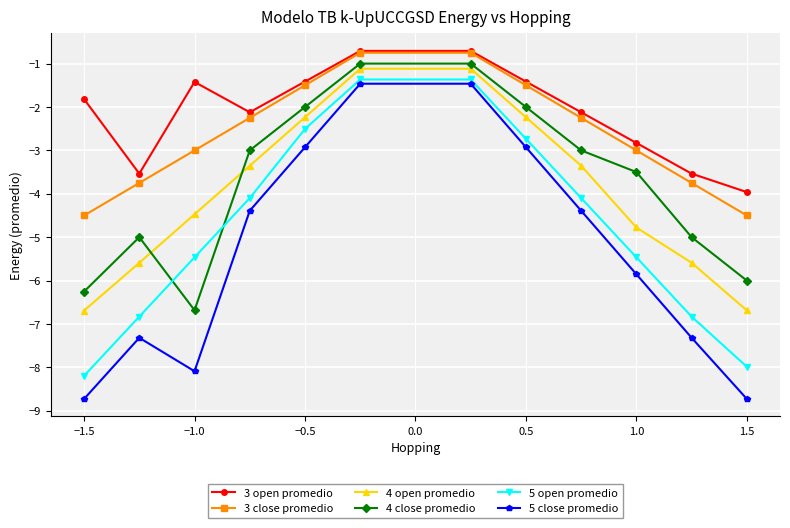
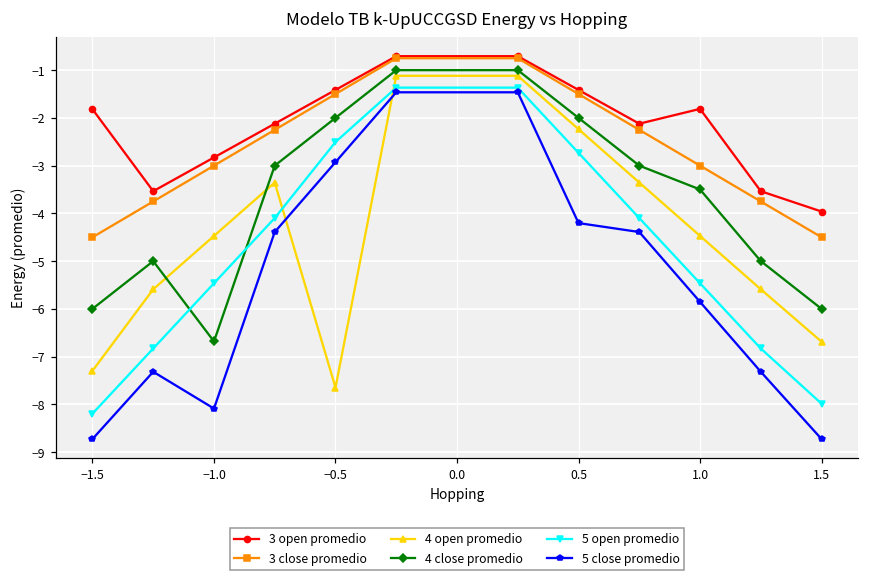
  {
    "3 open promedio": {
      "−1.5": -1.8,
-     "−1.0": -1.4,
+     "−1.0": -2.8,
      "−0.5": -1.4,
      "0.5": -1.4,
-     "1.0": -2.8,
+     "1.0": -1.8,
      "1.5": -4.0
    },
    "3 close promedio": {
      "−1.5": -4.5,
      "−1.0": -3.0,
      "−0.5": -1.5,
      "0.5": -1.5,
      "1.0": -3.0,
      "1.5": -4.5
    },
    "4 open promedio": {
-     "−1.5": -6.7,
+     "−1.5": -7.3,
      "−1.0": -4.5,
-     "−0.5": -2.2,
+     "−0.5": -7.6,
      "0.5": -2.2,
-     "1.0": -4.8,
+     "1.0": -4.5,
      "1.5": -6.7
    },
    "4 close promedio": {
-     "−1.5": -6.3,
+     "−1.5": -6.0,
      "−1.0": -6.7,
      "−0.5": -2.0,
      "0.5": -2.0,
      "1.0": -3.5,
      "1.5": -6.0
    },
    "5 open promedio": {
      "−1.5": -8.2,
      "−1.0": -5.5,
      "−0.5": -2.5,
      "0.5": -2.7,
      "1.0": -5.5,
      "1.5": -8.0
    },
    "5 close promedio": {
      "−1.5": -8.7,
      "−1.0": -8.1,
      "−0.5": -2.9,
-     "0.5": -2.9,
+     "0.5": -4.2,
      "1.0": -5.9,
      "1.5": -8.7
    }
  }
